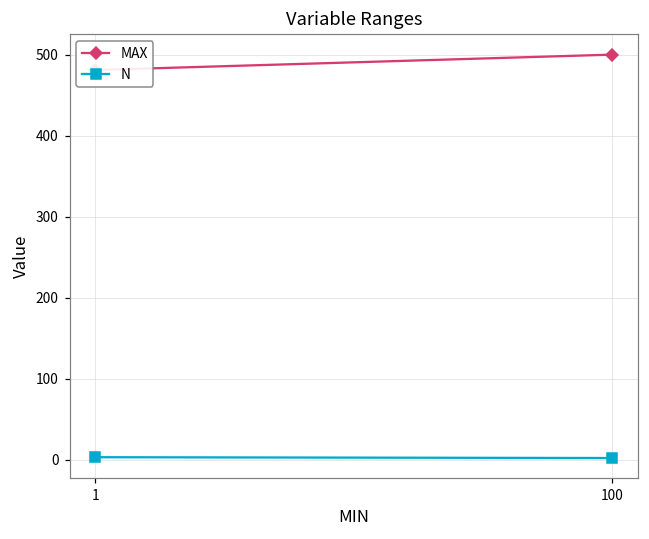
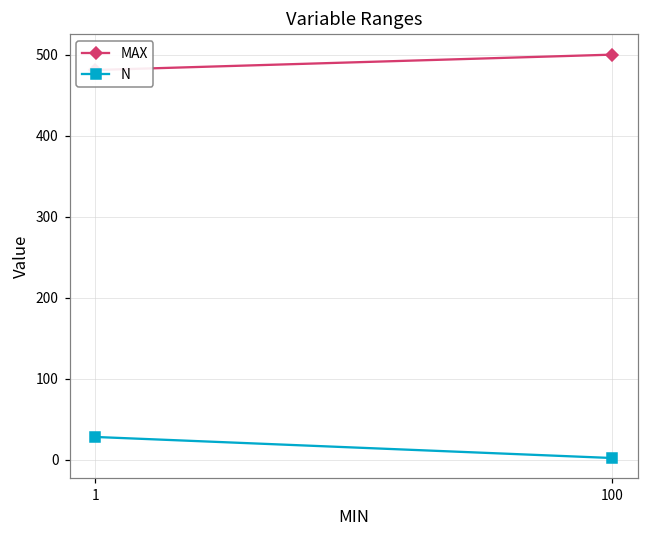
  {
    "MAX": {
      "100": 500
    },
    "N": {
-     "1": 0,
+     "1": 30,
      "100": 0
    }
  }
